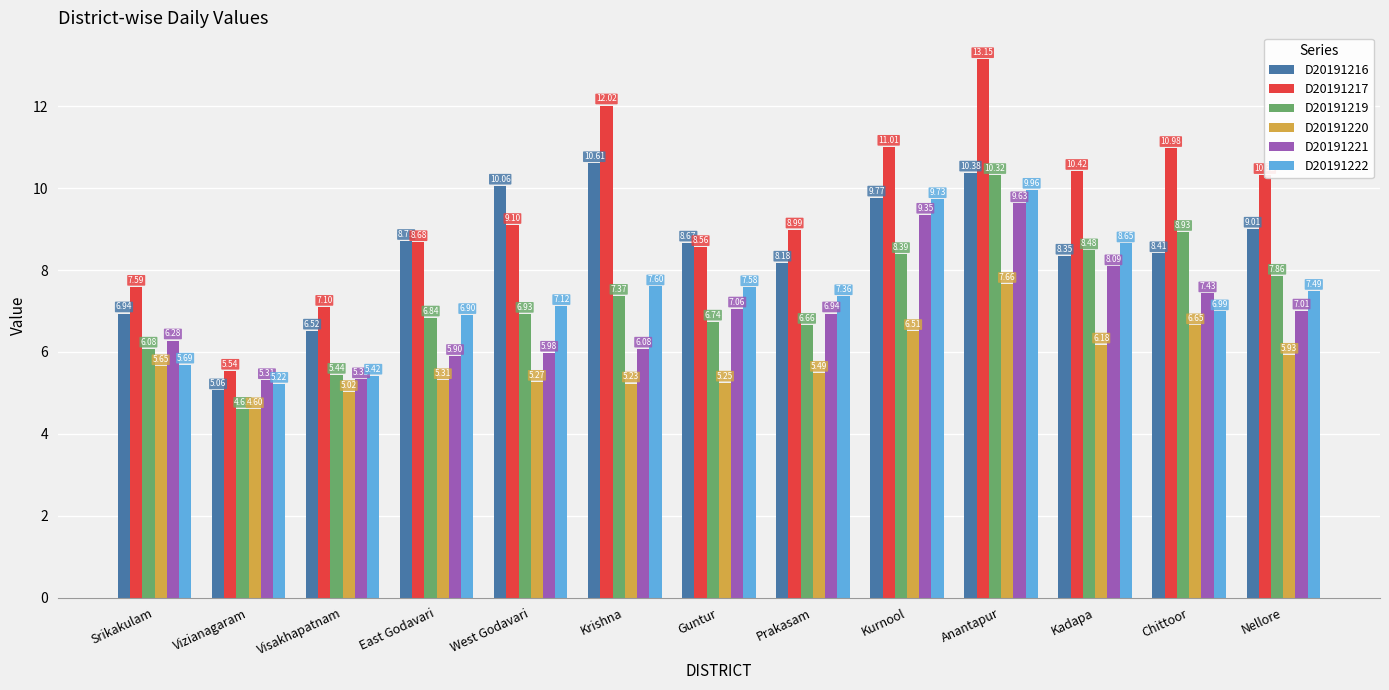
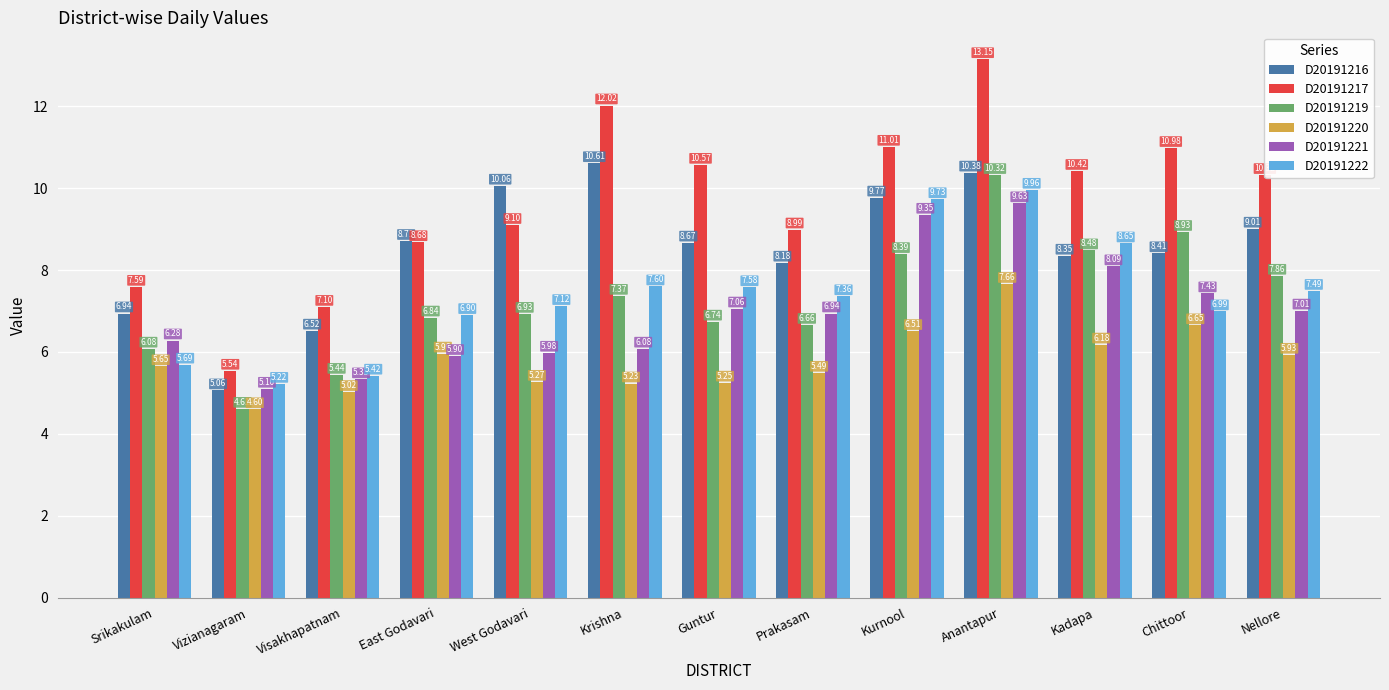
  {
    "D20191217": {
-     "Guntur": 8.56
+     "Guntur": 10.57
    },
    "D20191220": {
-     "East Godavari": 5.31
+     "East Godavari": 5.96
    },
    "D20191221": {
-     "Vizianagaram": 5.31
+     "Vizianagaram": 5.10
    }
  }
